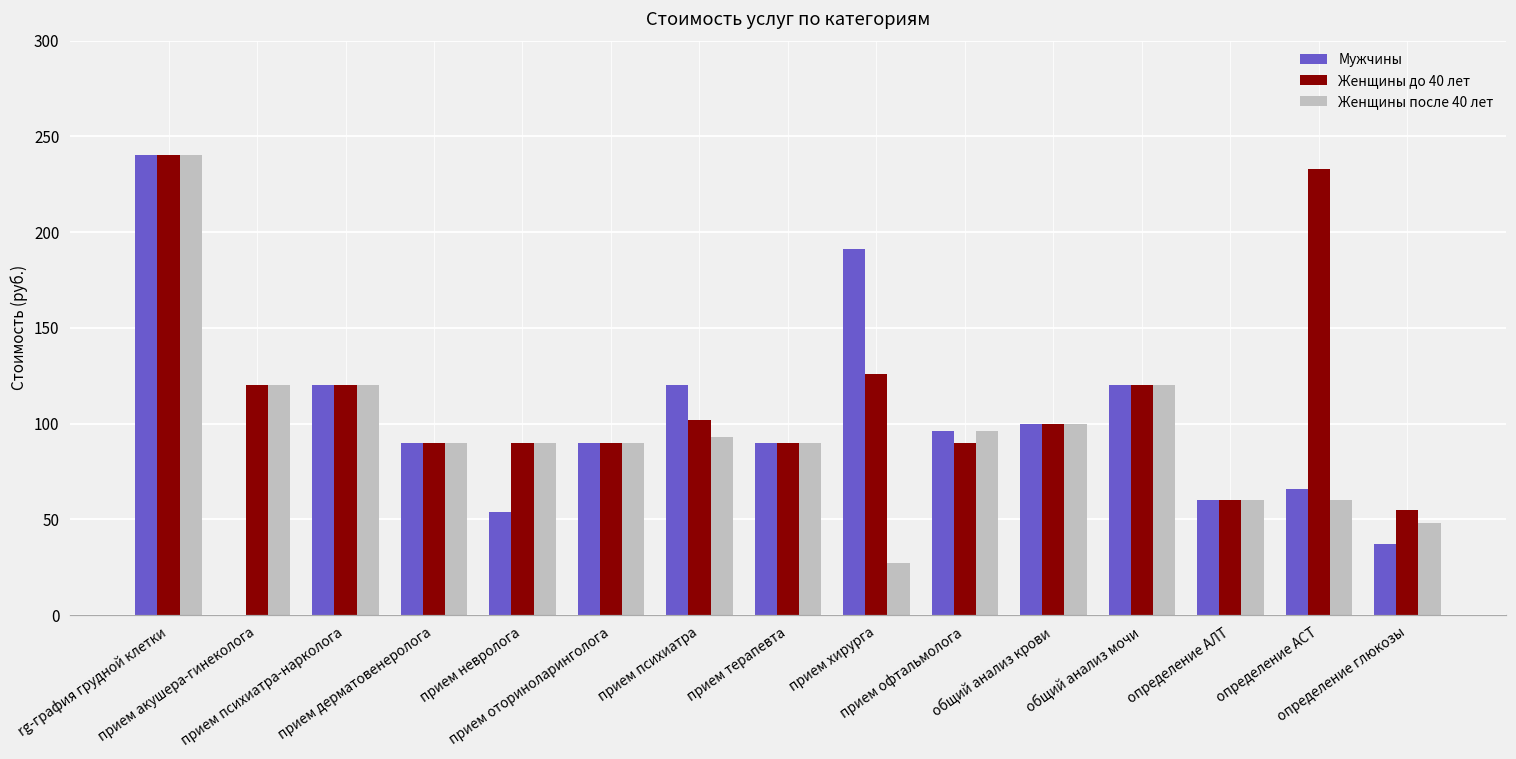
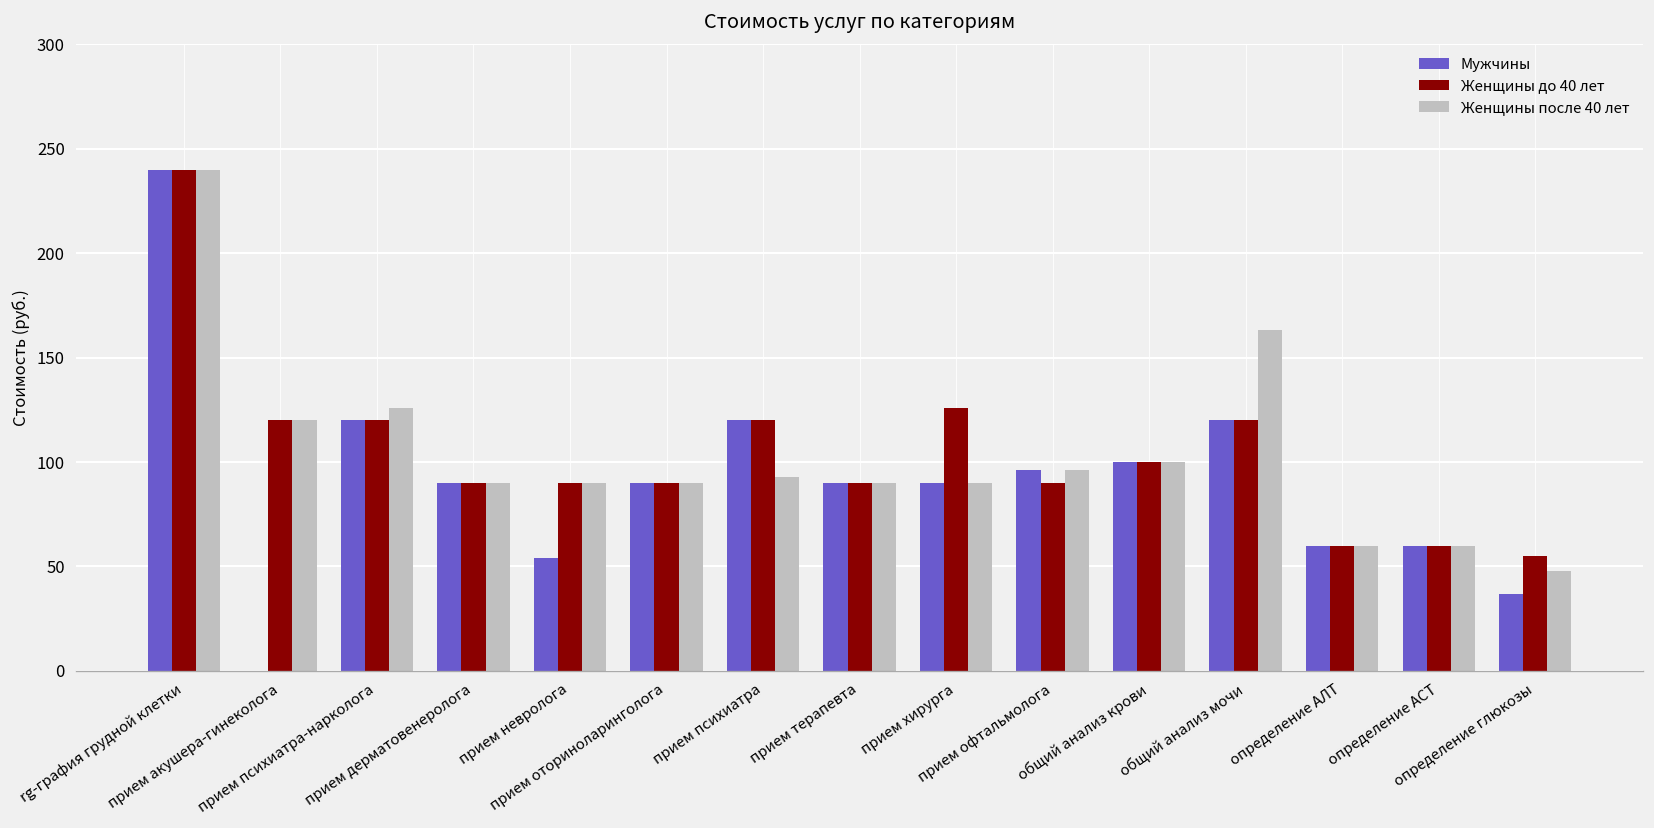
  {
    "Мужчины": {
      "rg-графия грудной клетки": 240,
      "прием акушера-гинеколога": 0,
      "прием психиатра-нарколога": 120,
      "прием дерматовенеролога": 90,
      "прием невролога": 54,
      "прием оториноларинголога": 90,
      "прием психиатра": 120,
      "прием терапевта": 90,
-     "прием хирурга": 191,
+     "прием хирурга": 90,
      "прием офтальмолога": 96,
      "общий анализ крови": 100,
      "общий анализ мочи": 120,
      "определение АЛТ": 60,
-     "определение АСТ": 66,
+     "определение АСТ": 60,
      "определение глюкозы": 37
    },
    "Женщины до 40 лет": {
      "rg-графия грудной клетки": 240,
      "прием акушера-гинеколога": 120,
      "прием психиатра-нарколога": 120,
      "прием дерматовенеролога": 90,
      "прием невролога": 90,
      "прием оториноларинголога": 90,
-     "прием психиатра": 102,
+     "прием психиатра": 120,
      "прием терапевта": 90,
      "прием хирурга": 126,
      "прием офтальмолога": 90,
      "общий анализ крови": 100,
      "общий анализ мочи": 120,
      "определение АЛТ": 60,
-     "определение АСТ": 233,
+     "определение АСТ": 60,
      "определение глюкозы": 55
    },
    "Женщины после 40 лет": {
      "rg-графия грудной клетки": 240,
      "прием акушера-гинеколога": 120,
-     "прием психиатра-нарколога": 120,
+     "прием психиатра-нарколога": 126,
      "прием дерматовенеролога": 90,
      "прием невролога": 90,
      "прием оториноларинголога": 90,
      "прием психиатра": 93,
      "прием терапевта": 90,
-     "прием хирурга": 27,
+     "прием хирурга": 90,
      "прием офтальмолога": 96,
      "общий анализ крови": 100,
-     "общий анализ мочи": 120,
+     "общий анализ мочи": 163,
      "определение АЛТ": 60,
      "определение АСТ": 60,
      "определение глюкозы": 48
    }
  }
